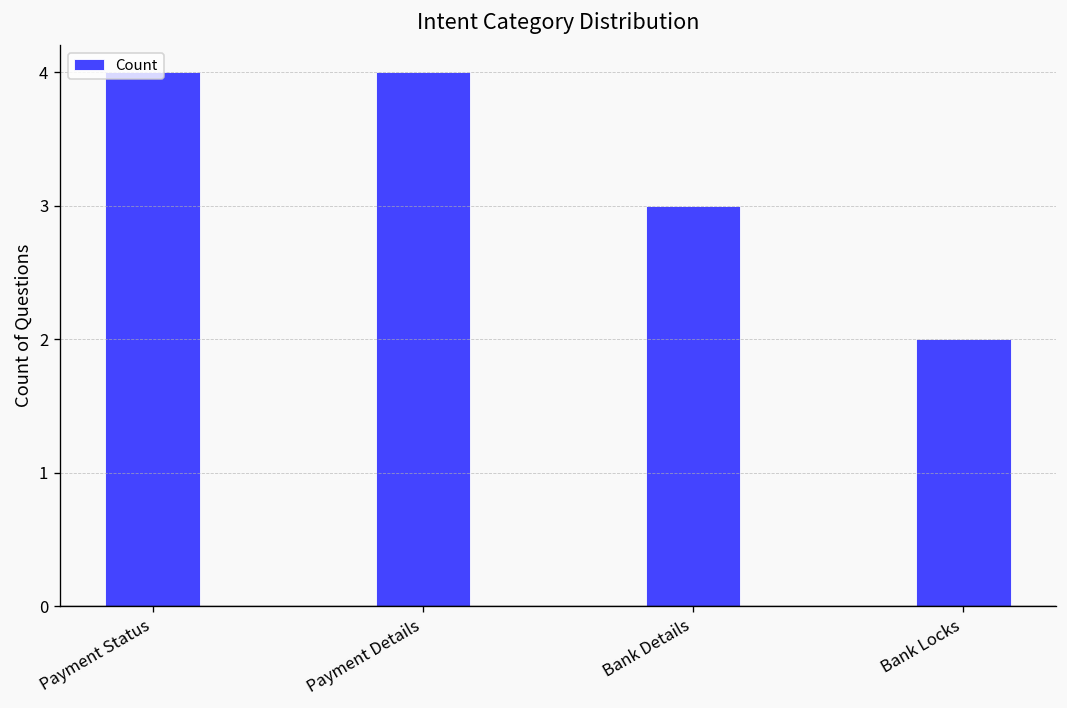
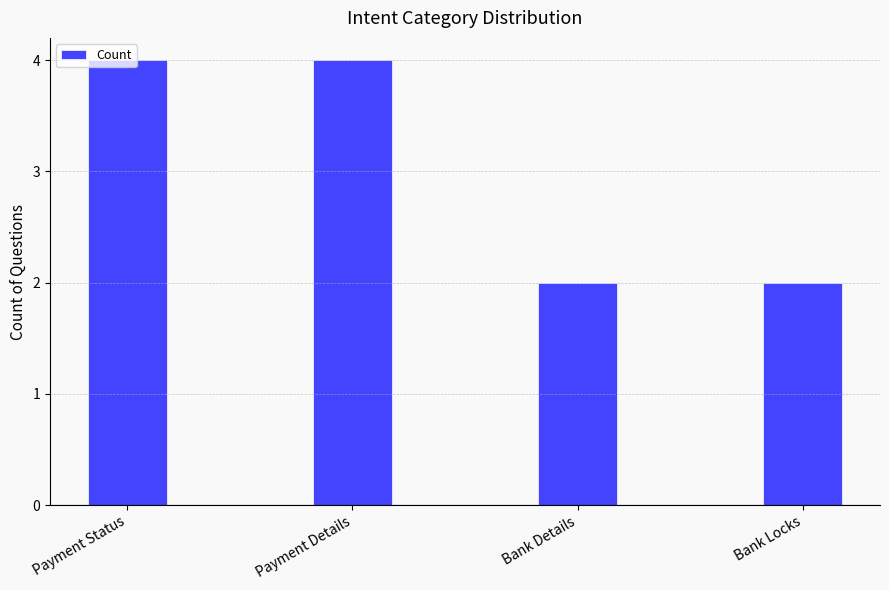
  {
    "Payment Details": 4,
-   "Bank Details": 3,
+   "Bank Details": 2,
    "Bank Locks": 2
  }
